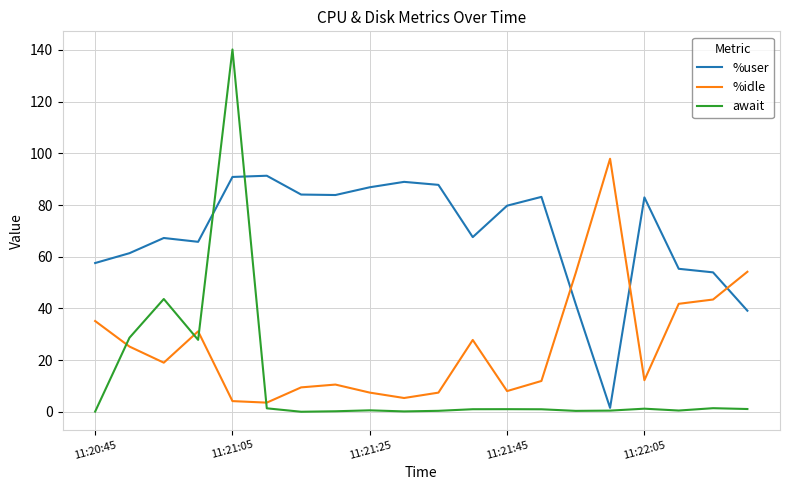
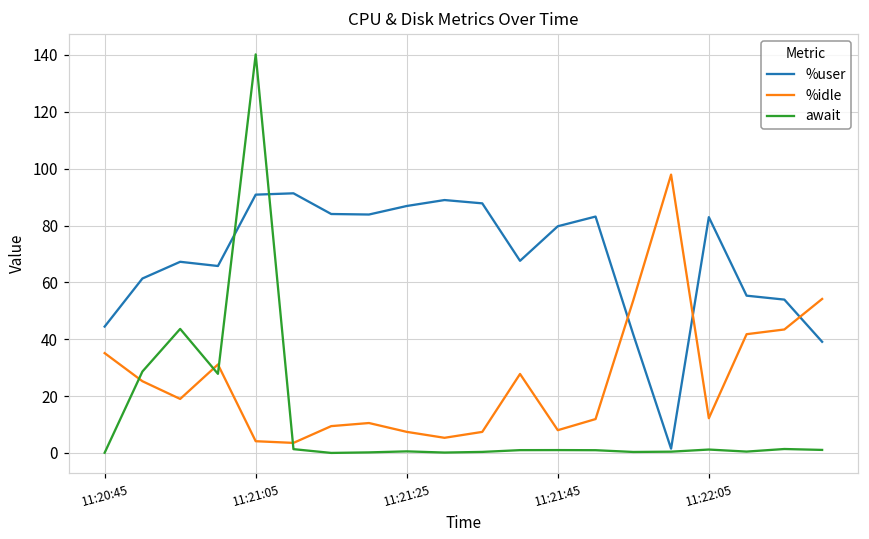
  {
    "%user": {
-     "11:20:45": 58,
+     "11:20:45": 44,
      "11:21:05": 91,
      "11:21:25": 87,
      "11:21:45": 80,
      "11:22:05": 83
    },
    "%idle": {
      "11:20:45": 35,
      "11:21:05": 4,
      "11:21:25": 7,
      "11:21:45": 8,
      "11:22:05": 12
    },
    "await": {
      "11:20:45": 0,
      "11:21:05": 140,
      "11:21:25": 1,
      "11:21:45": 1,
      "11:22:05": 1
    }
  }
